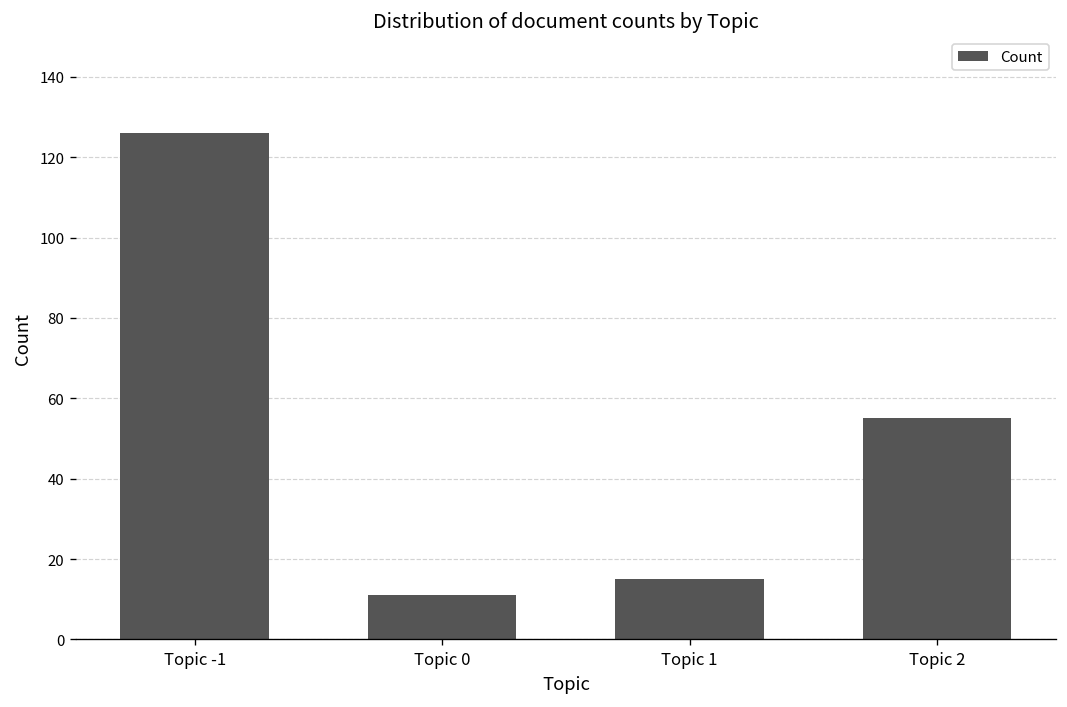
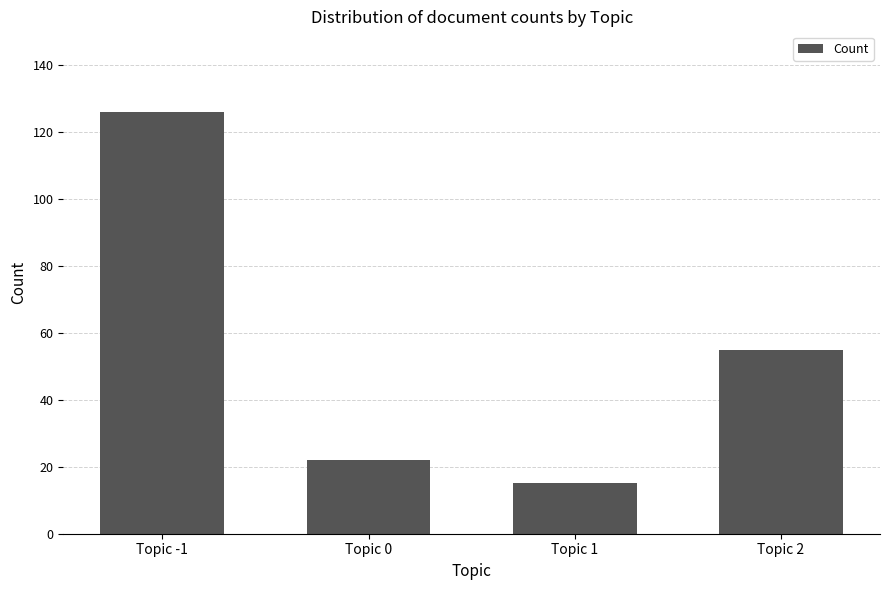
  {
    "Topic -1": 126,
-   "Topic 0": 11,
+   "Topic 0": 22,
    "Topic 1": 15,
    "Topic 2": 55
  }
